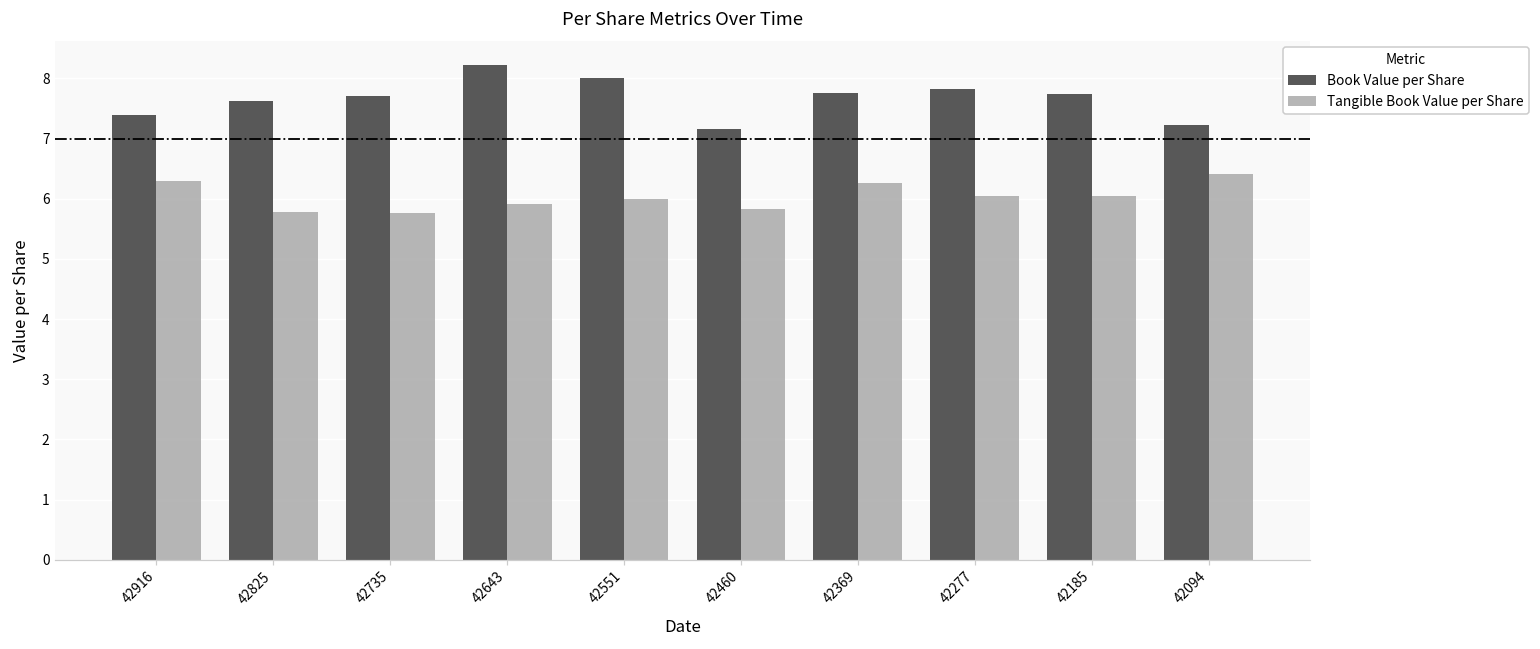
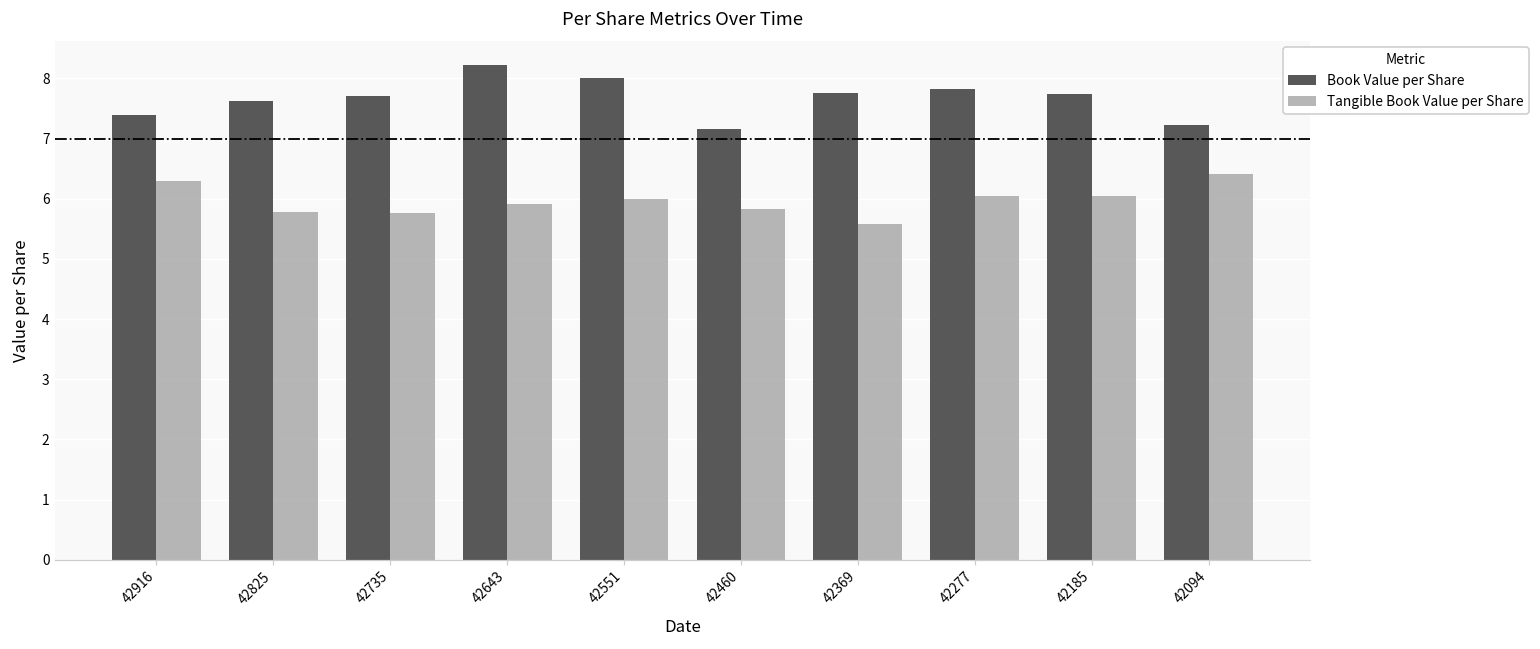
  {
    "Book Value per Share": {
      "42916": 7.4,
      "42825": 7.6,
      "42735": 7.7,
      "42643": 8.2,
      "42551": 8.0,
      "42460": 7.2,
      "42369": 7.8,
      "42277": 7.8,
      "42185": 7.7,
      "42094": 7.2
    },
    "Tangible Book Value per Share": {
      "42916": 6.3,
      "42825": 5.8,
      "42735": 5.8,
      "42643": 5.9,
      "42551": 6.0,
      "42460": 5.8,
-     "42369": 6.3,
+     "42369": 5.6,
      "42277": 6.0,
      "42185": 6.0,
      "42094": 6.4
    }
  }
